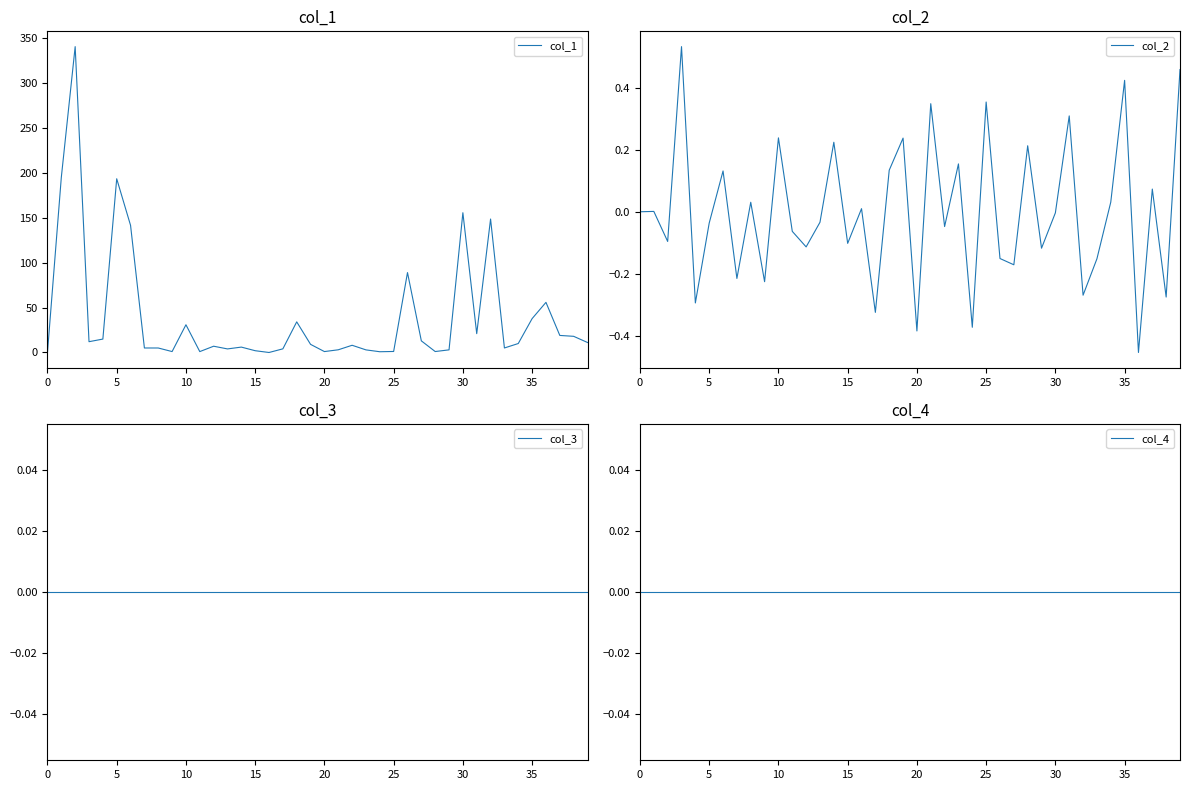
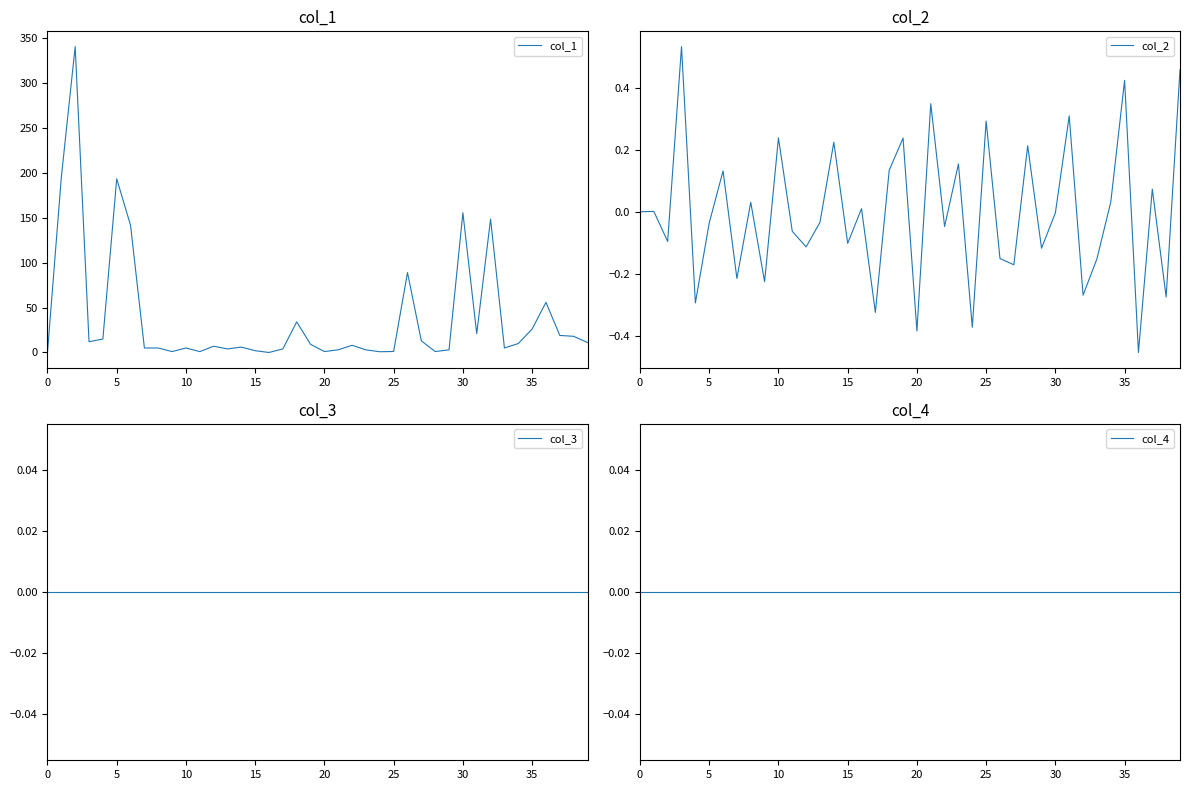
  {
    "col_1": {
      "0": 0,
      "5": 190,
-     "10": 30,
+     "10": 0,
      "15": 0,
      "20": 0,
      "25": 0,
      "30": 160,
-     "35": 40
+     "35": 30
    },
    "col_2": {
      "0": 0.00,
      "5": -0.04,
      "10": 0.24,
      "15": -0.10,
      "20": -0.38,
-     "25": 0.35,
+     "25": 0.29,
      "30": 0.00,
      "35": 0.42
    },
    "col_3": {
      "0": 0.000,
      "5": 0.000,
      "10": 0.000,
      "15": 0.000,
      "20": 0.000,
      "25": 0.000,
      "30": 0.000,
      "35": 0.000
    },
    "col_4": {
      "0": 0.000,
      "5": 0.000,
      "10": 0.000,
      "15": 0.000,
      "20": 0.000,
      "25": 0.000,
      "30": 0.000,
      "35": 0.000
    }
  }
